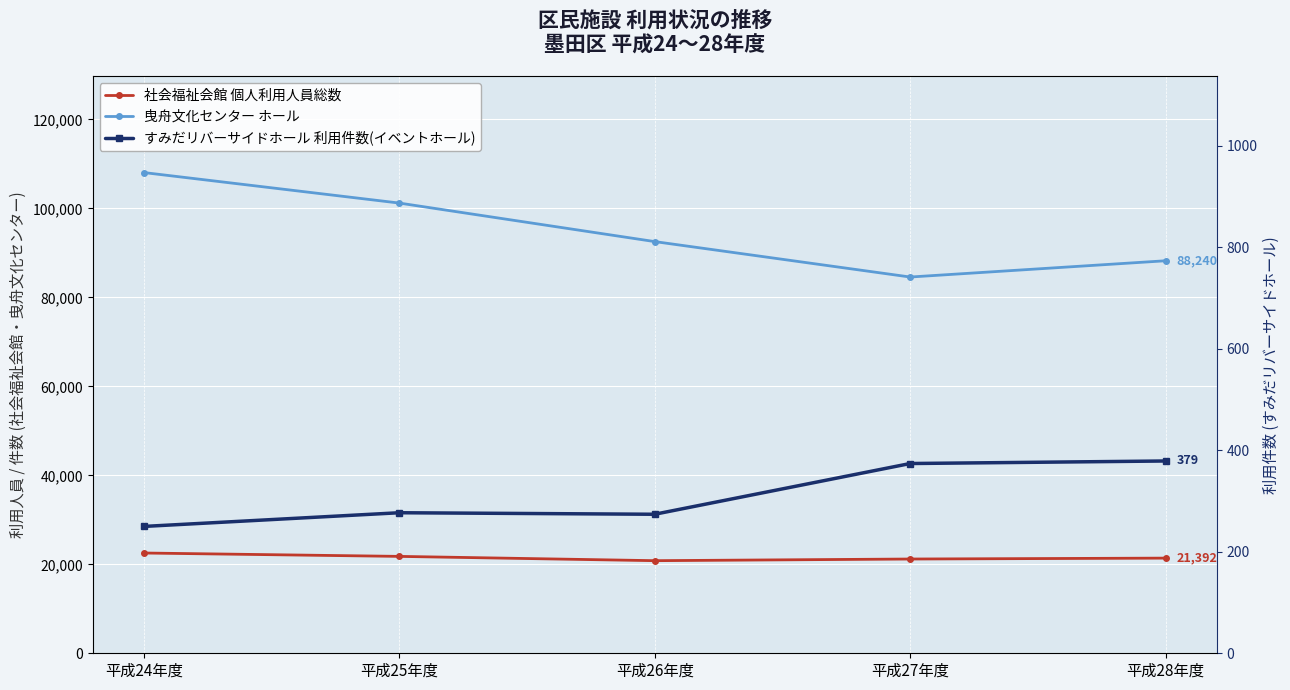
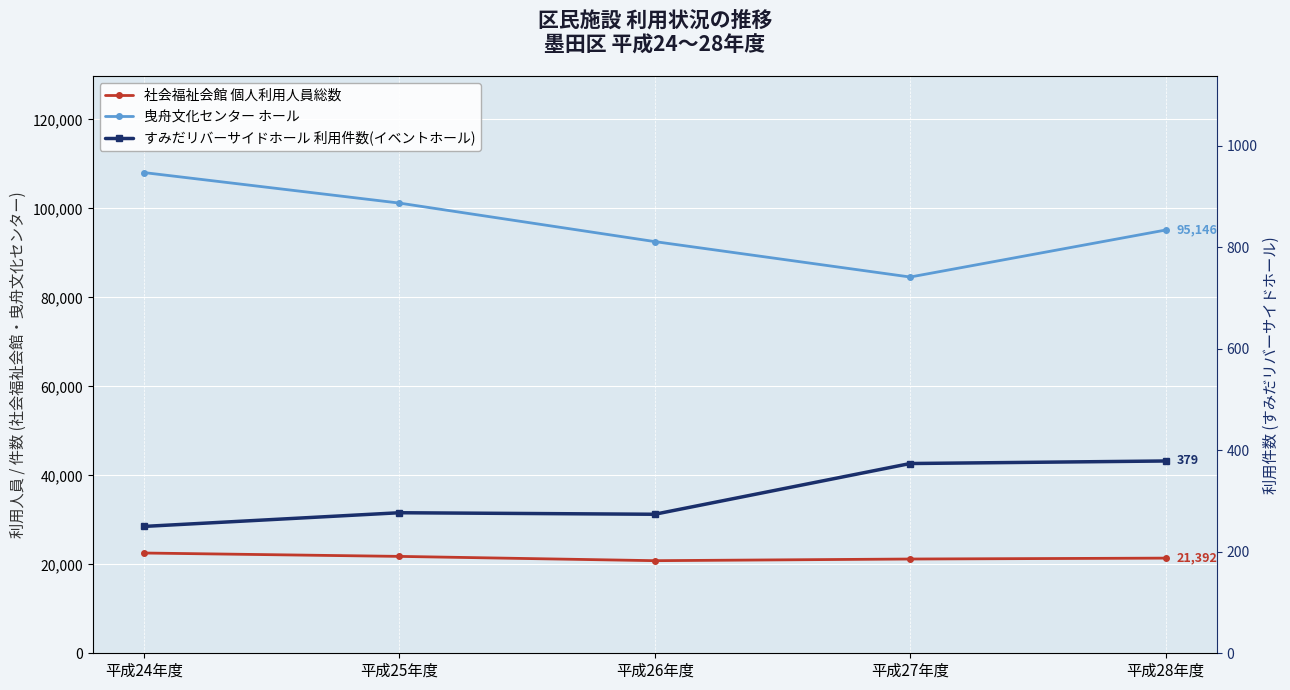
  {
    "社会福祉会館 個人利用人員総数": {
      "平成28年度": "21,392"
    },
    "曳舟文化センター ホール": {
-     "平成28年度": "88,240"
+     "平成28年度": "95,146"
    },
    "すみだリバーサイドホール 利用件数(イベントホール)": {
      "平成28年度": "379"
    }
  }
